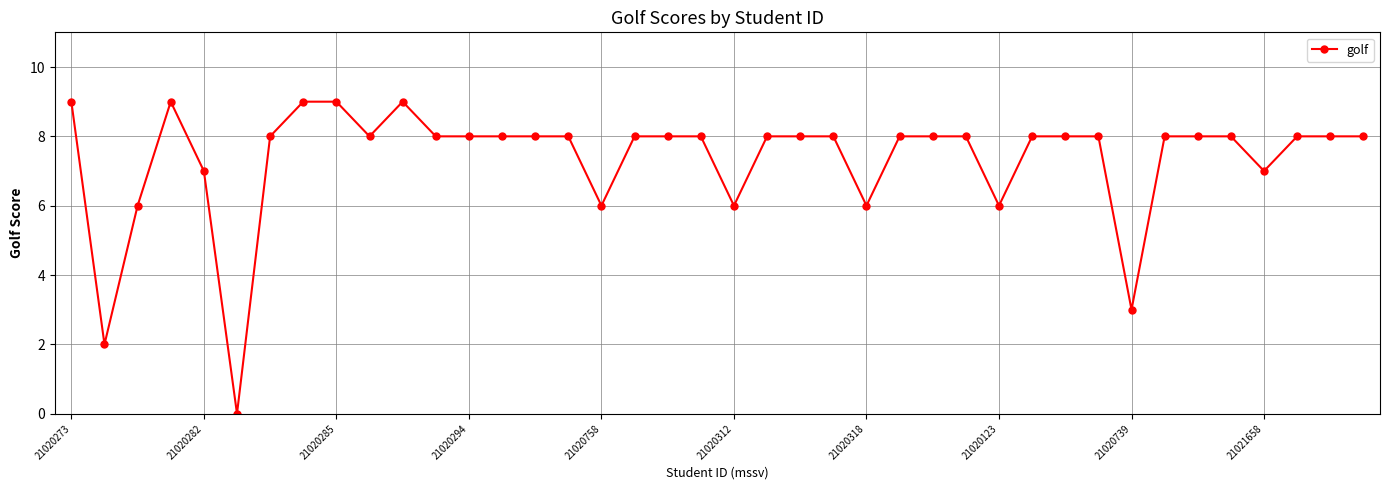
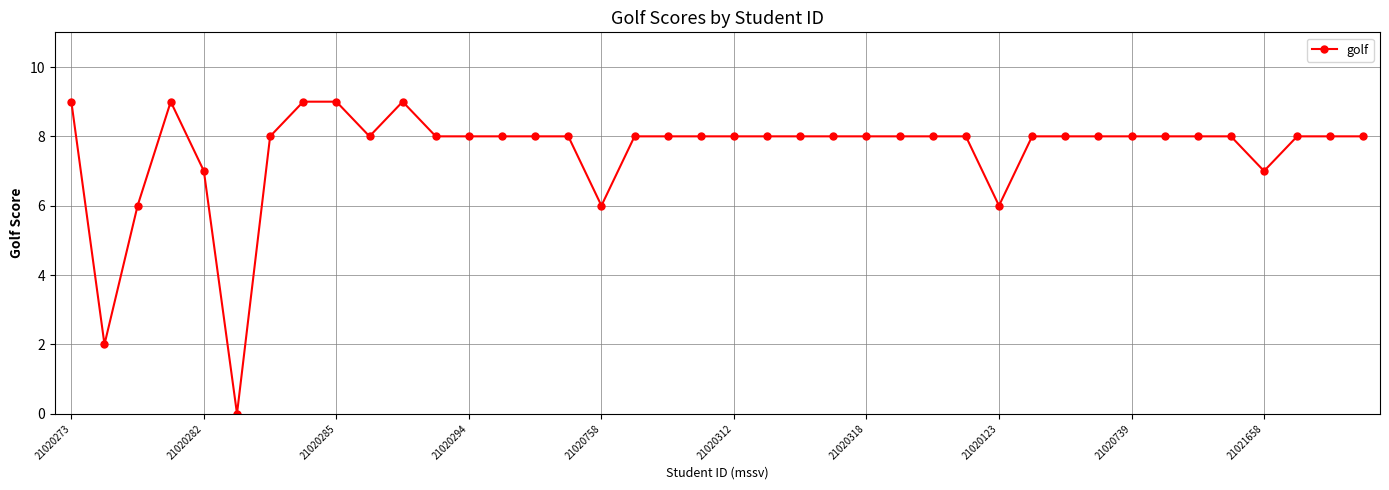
  {
    "21020273": 9,
    "21020282": 7,
    "21020285": 9,
    "21020294": 8,
    "21020758": 6,
-   "21020312": 6,
-   "21020318": 6,
+   "21020312": 8,
+   "21020318": 8,
    "21020123": 6,
-   "21020739": 3,
+   "21020739": 8,
    "21021658": 7
  }
